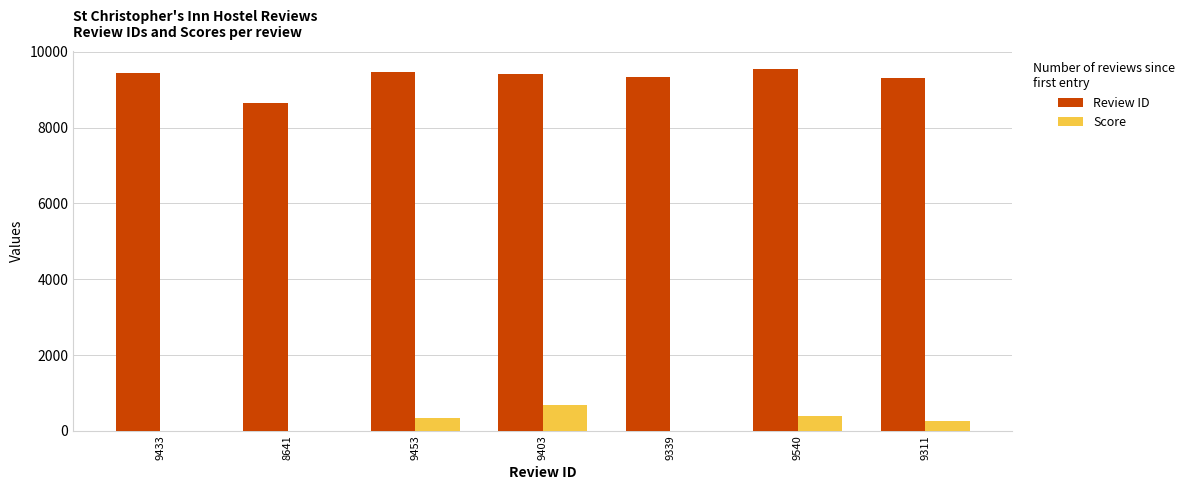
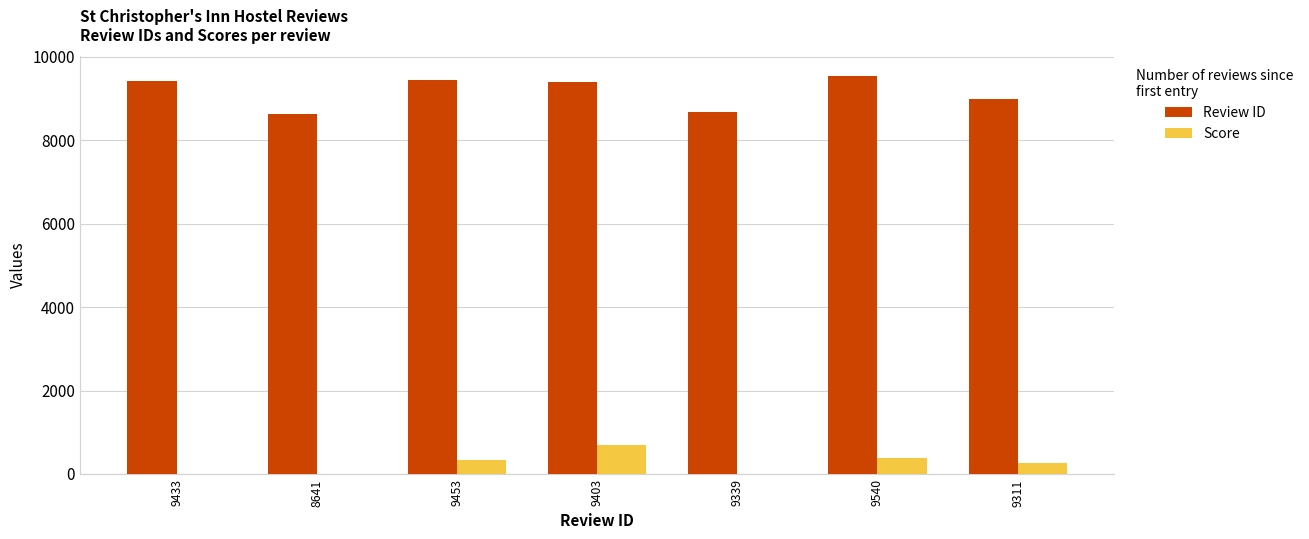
  {
    "Review ID": {
      "9433": 9400,
      "8641": 8600,
      "9453": 9500,
      "9403": 9400,
-     "9339": 9300,
+     "9339": 8700,
      "9540": 9500,
-     "9311": 9300
+     "9311": 9000
    },
    "Score": {
      "9453": 300,
      "9403": 700,
      "9540": 400,
      "9311": 300
    }
  }
